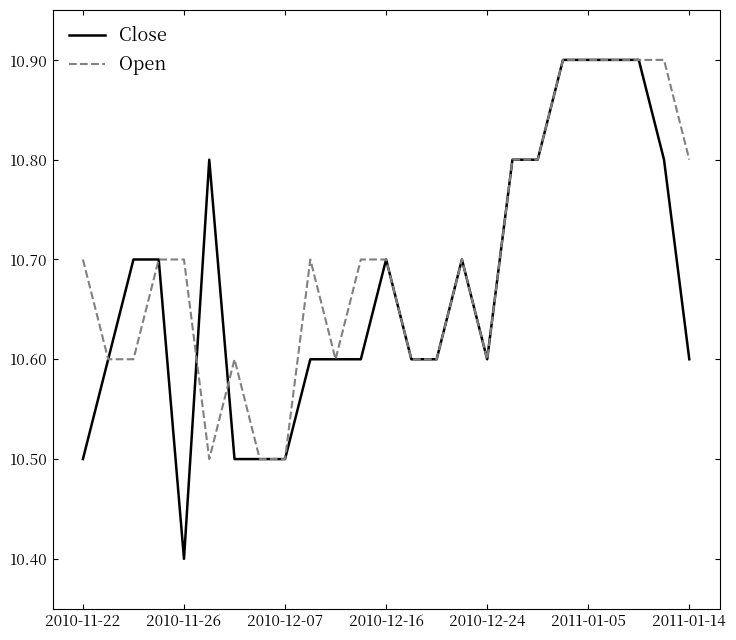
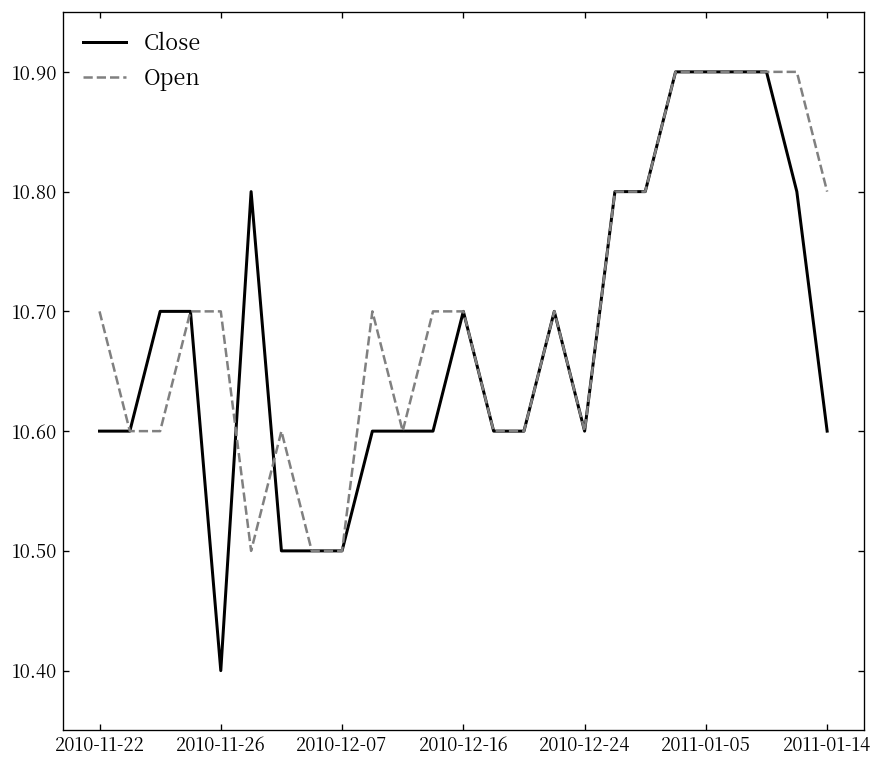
  {
    "Close": {
-     "2010-11-22": 10.5,
+     "2010-11-22": 10.6,
      "2010-11-26": 10.4,
      "2011-01-14": 10.6
    },
    "Open": {
      "2010-11-22": 10.7,
      "2010-11-26": 10.7,
      "2011-01-14": 10.8
    }
  }
